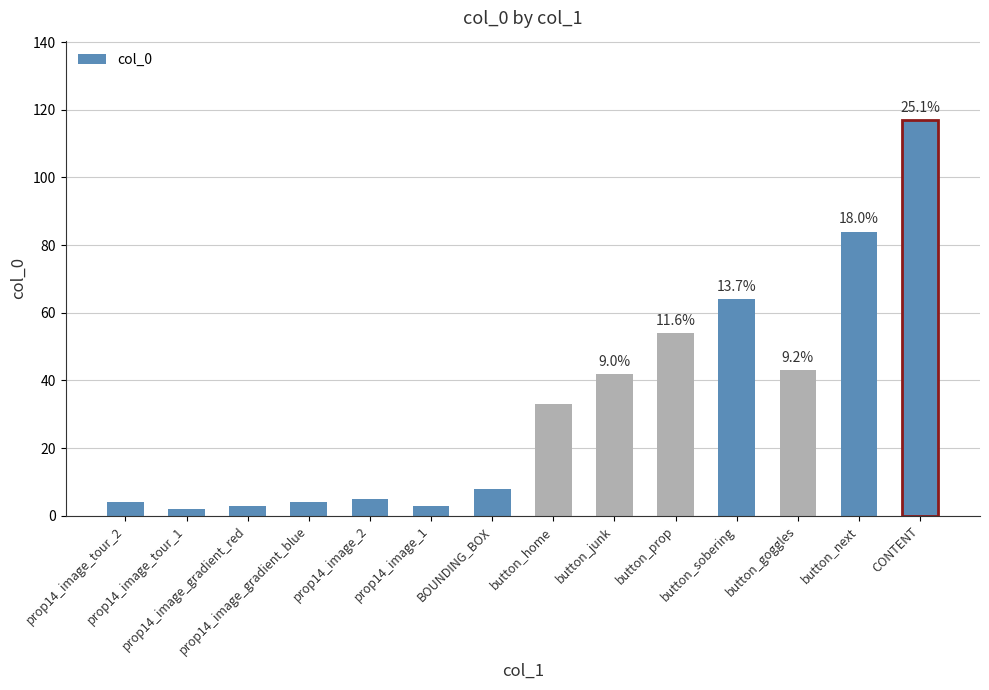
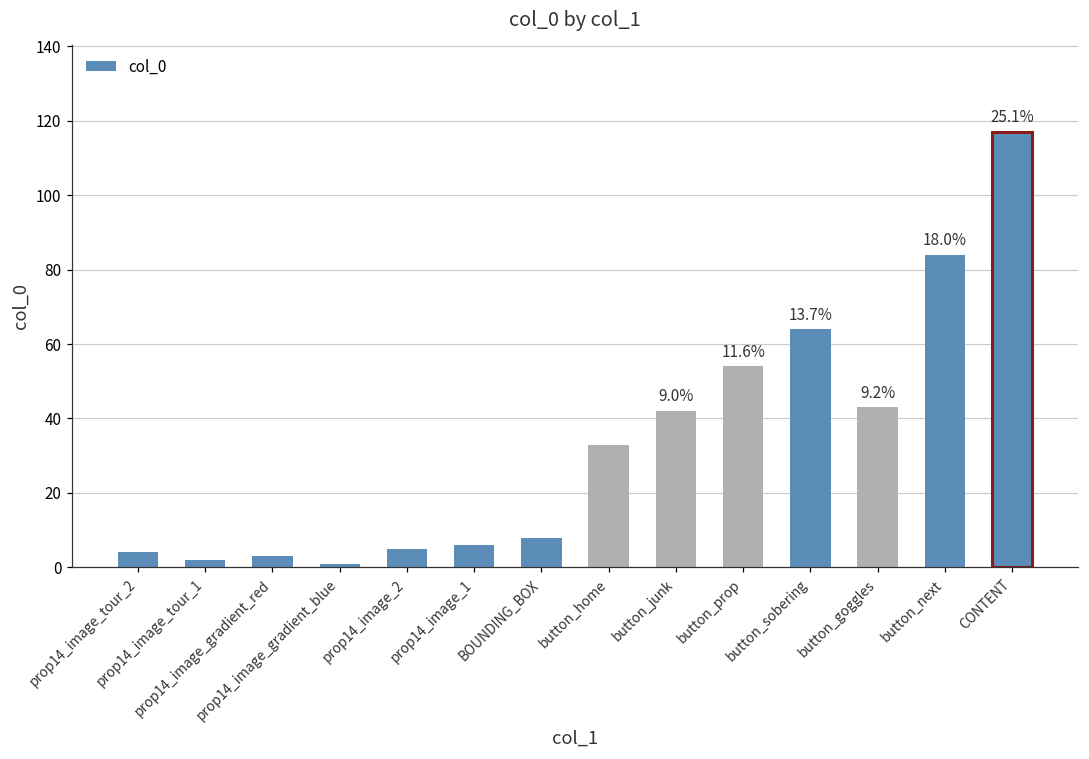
  {
    "prop14_image_tour_2": 4,
    "prop14_image_tour_1": 2,
    "prop14_image_gradient_red": 3,
-   "prop14_image_gradient_blue": 4,
+   "prop14_image_gradient_blue": 1,
    "prop14_image_2": 5,
-   "prop14_image_1": 3,
+   "prop14_image_1": 6,
    "BOUNDING_BOX": 8,
    "button_home": 33
  }
